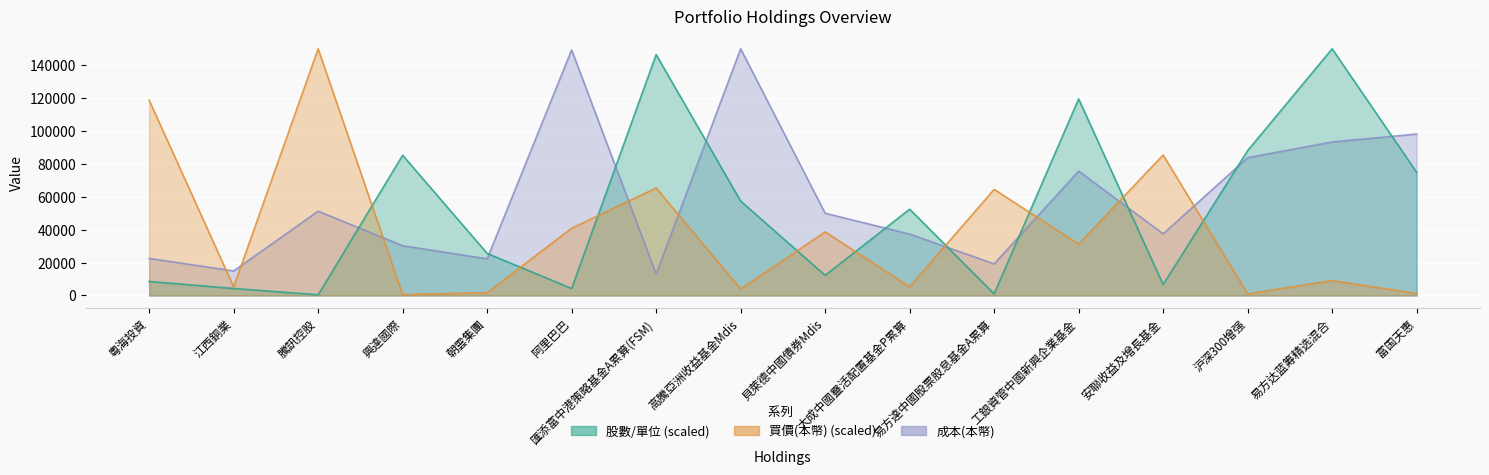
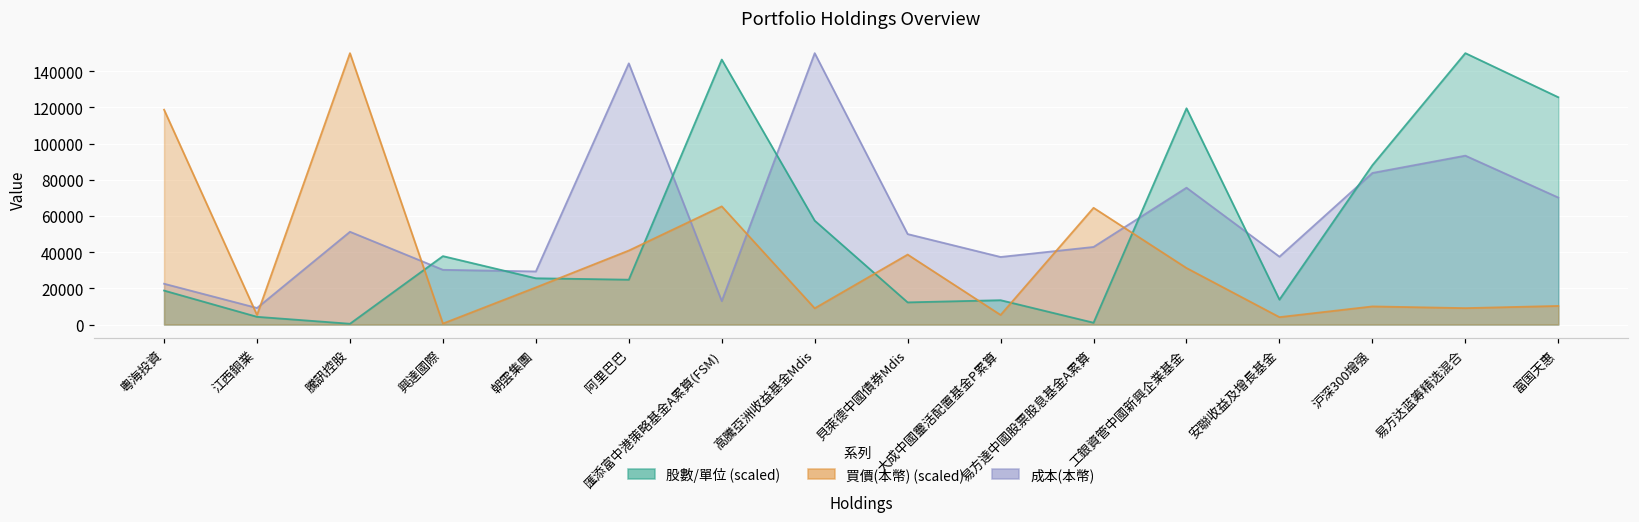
  {
    "成本(本幣)": {
      "粵海投資": 23000,
-     "江西銅業": 15000,
+     "江西銅業": 9000,
      "騰訊控股": 51000,
      "興達國際": 30000,
-     "朝雲集團": 22000,
-     "阿里巴巴": 149000,
+     "朝雲集團": 29000,
+     "阿里巴巴": 144000,
      "匯添富中港策略基金A累算(FSM)": 13000,
      "高騰亞洲收益基金Mdis": 150000,
      "貝萊德中國債券Mdis": 50000,
      "大成中國靈活配置基金P累算": 37000,
-     "易方達中國股票股息基金A累算": 19000,
+     "易方達中國股票股息基金A累算": 43000,
      "工銀資管中國新興企業基金": 76000,
      "安聯收益及增長基金": 38000,
      "沪深300增强": 84000,
      "易方达蓝筹精选混合": 93000,
-     "富国天惠": 98000
+     "富国天惠": 70000
    },
    "股數/單位 (scaled)": {
-     "粵海投資": 9000,
+     "粵海投資": 19000,
      "騰訊控股": 0,
-     "興達國際": 85000,
+     "興達國際": 38000,
      "朝雲集團": 26000,
-     "阿里巴巴": 4000,
+     "阿里巴巴": 25000,
      "匯添富中港策略基金A累算(FSM)": 146000,
      "高騰亞洲收益基金Mdis": 57000,
      "貝萊德中國債券Mdis": 12000,
-     "大成中國靈活配置基金P累算": 52000,
+     "大成中國靈活配置基金P累算": 13000,
      "易方達中國股票股息基金A累算": 1000,
      "工銀資管中國新興企業基金": 120000,
-     "安聯收益及增長基金": 7000,
+     "安聯收益及增長基金": 14000,
      "沪深300增强": 88000,
      "易方达蓝筹精选混合": 150000,
-     "富国天惠": 75000
+     "富国天惠": 126000
    },
    "買價(本幣) (scaled)": {
      "粵海投資": 119000,
      "騰訊控股": 150000,
      "興達國際": 1000,
-     "朝雲集團": 2000,
+     "朝雲集團": 21000,
      "阿里巴巴": 41000,
      "匯添富中港策略基金A累算(FSM)": 65000,
-     "高騰亞洲收益基金Mdis": 4000,
+     "高騰亞洲收益基金Mdis": 9000,
      "貝萊德中國債券Mdis": 39000,
      "大成中國靈活配置基金P累算": 5000,
      "易方達中國股票股息基金A累算": 65000,
      "工銀資管中國新興企業基金": 31000,
-     "安聯收益及增長基金": 85000,
-     "沪深300增强": 1000,
+     "安聯收益及增長基金": 4000,
+     "沪深300增强": 10000,
      "易方达蓝筹精选混合": 9000,
-     "富国天惠": 1000
+     "富国天惠": 10000
    }
  }
